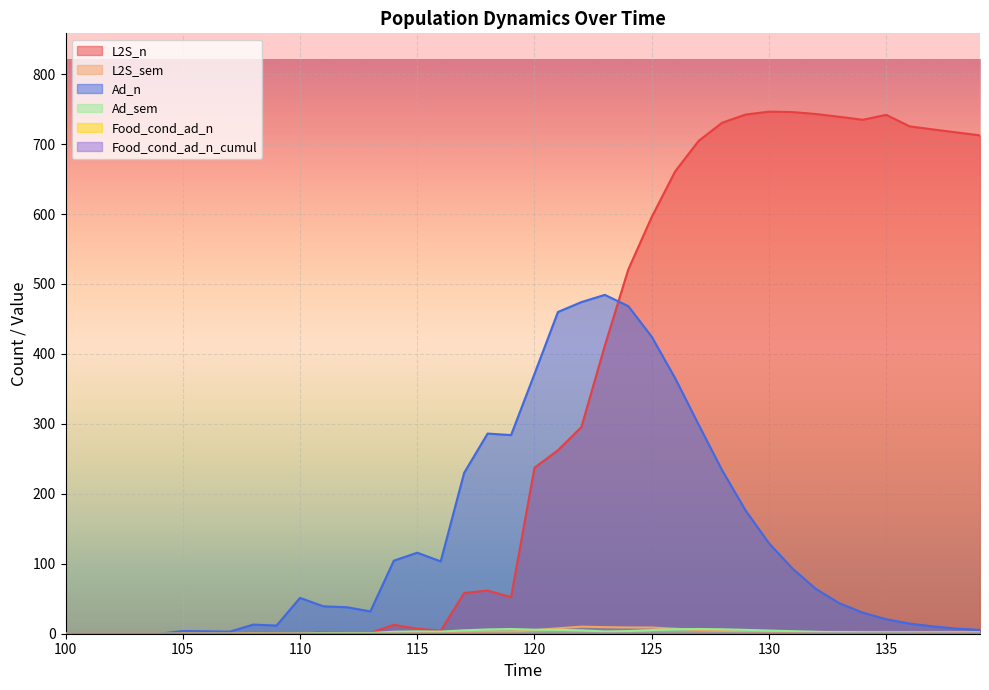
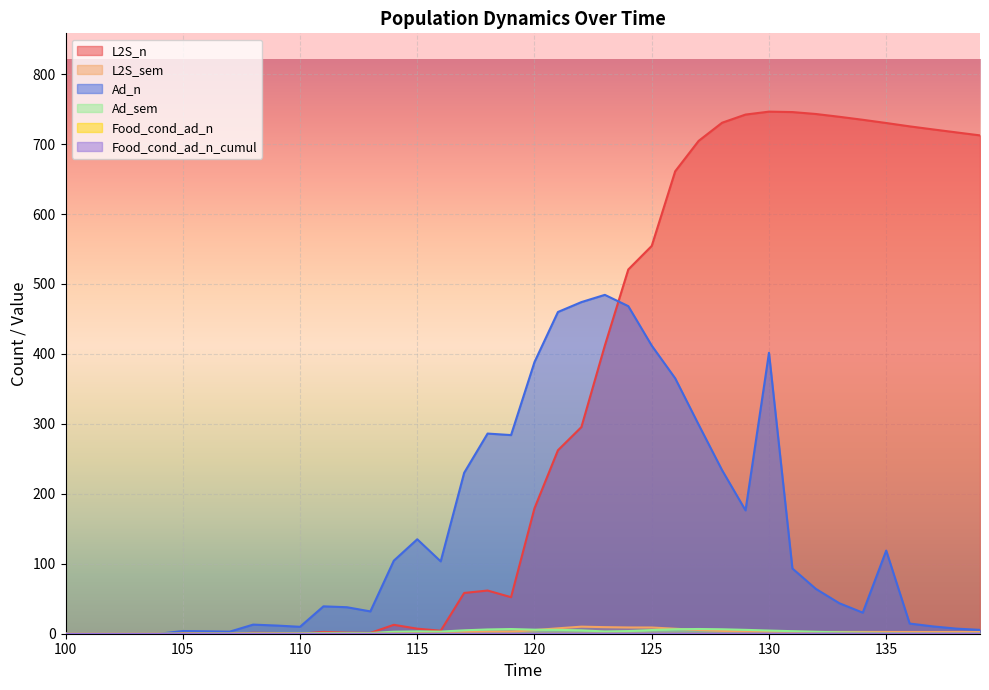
  {
    "L2S_n": {
      "115": 10,
-     "120": 240,
-     "125": 600,
+     "120": 180,
+     "125": 550,
      "130": 750,
-     "135": 740
+     "135": 730
    },
    "Ad_n": {
-     "110": 50,
-     "115": 120,
-     "120": 370,
-     "125": 420,
-     "130": 130,
-     "135": 20
+     "110": 10,
+     "115": 140,
+     "120": 390,
+     "125": 410,
+     "130": 400,
+     "135": 120
    },
    "Food_cond_ad_n_cumul": {
      "120": 0,
      "125": 0
    }
  }
